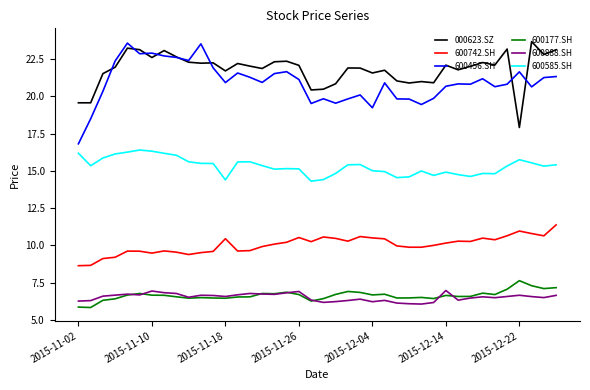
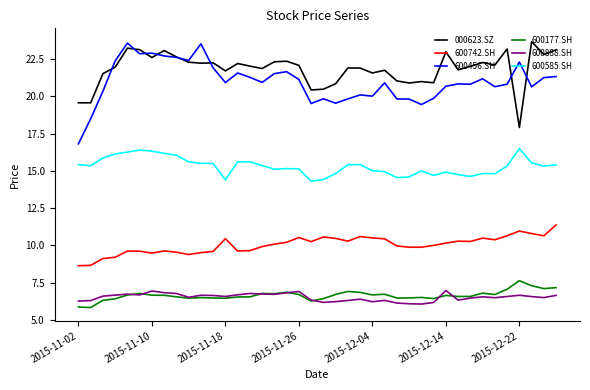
  {
    "000623.SZ": {
      "2015-11-02": 19.6,
      "2015-11-10": 22.6,
      "2015-11-18": 21.7,
      "2015-11-26": 22.1,
      "2015-12-04": 21.6,
-     "2015-12-14": 22.1,
+     "2015-12-14": 23.0,
      "2015-12-22": 17.9
    },
    "600742.SH": {
      "2015-11-02": 8.6,
      "2015-11-10": 9.5,
      "2015-11-18": 10.4,
      "2015-11-26": 10.5,
      "2015-12-04": 10.5,
      "2015-12-14": 10.2,
      "2015-12-22": 11.0
    },
    "600456.SH": {
      "2015-11-02": 16.8,
      "2015-11-10": 22.9,
      "2015-11-18": 20.9,
      "2015-11-26": 21.1,
-     "2015-12-04": 19.2,
+     "2015-12-04": 20.0,
      "2015-12-14": 20.7,
-     "2015-12-22": 21.6
+     "2015-12-22": 22.3
    },
    "600177.SH": {
      "2015-11-02": 5.9,
      "2015-11-10": 6.7,
      "2015-11-26": 6.7,
      "2015-12-04": 6.7,
      "2015-12-14": 6.6,
      "2015-12-22": 7.6
    },
    "600888.SH": {
      "2015-11-02": 6.3,
      "2015-11-10": 6.9,
      "2015-11-26": 6.9,
      "2015-12-04": 6.2,
      "2015-12-14": 7.0,
      "2015-12-22": 6.7
    },
    "600585.SH": {
-     "2015-11-02": 16.2,
+     "2015-11-02": 15.4,
      "2015-11-10": 16.3,
      "2015-11-18": 14.4,
      "2015-11-26": 15.1,
      "2015-12-04": 15.0,
      "2015-12-14": 14.9,
-     "2015-12-22": 15.7
+     "2015-12-22": 16.5
    }
  }
